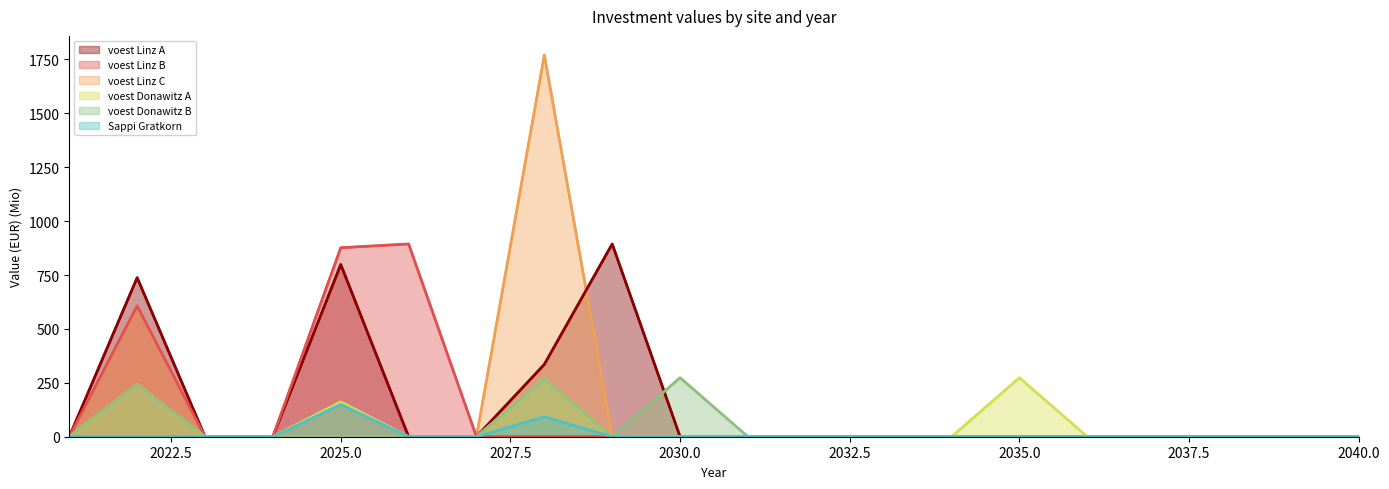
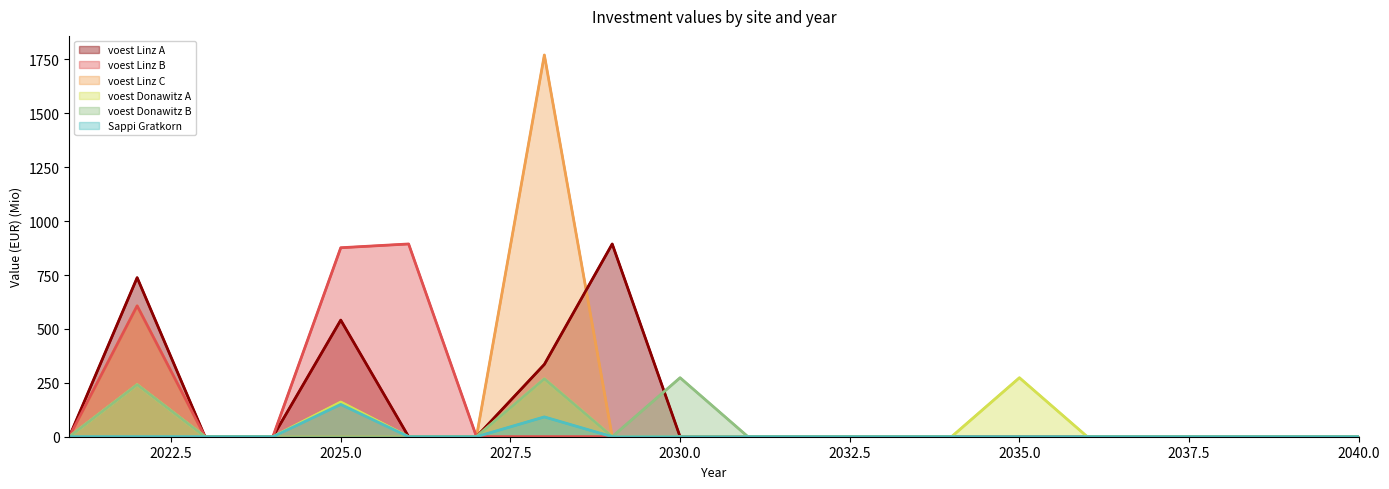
  {
    "voest Linz A": {
-     "2025.0": 800
+     "2025.0": 540
    }
  }
